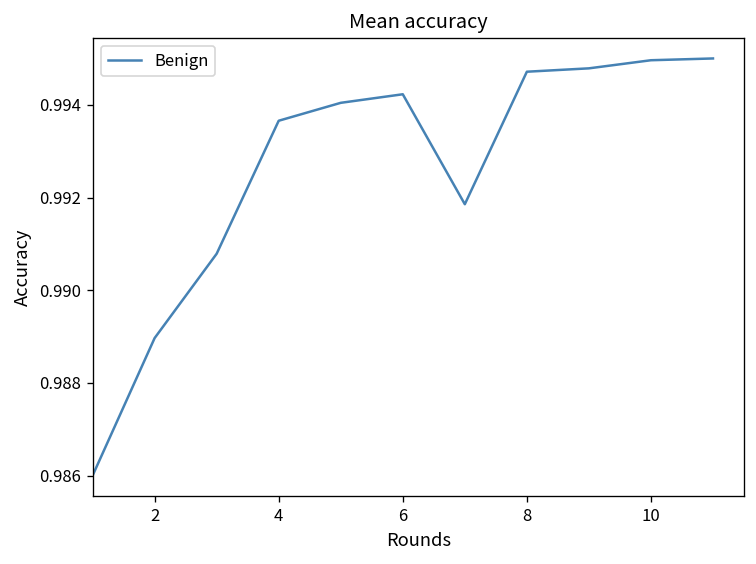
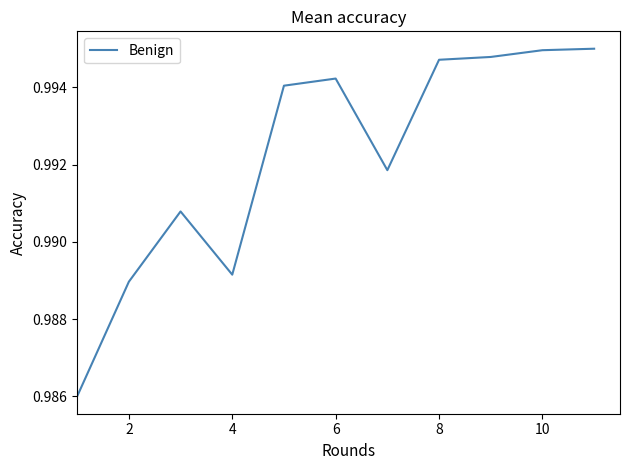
  {
    "2": 0.9890,
-   "4": 0.9937,
+   "4": 0.9892,
    "6": 0.9942,
    "8": 0.9947,
    "10": 0.9950
  }
